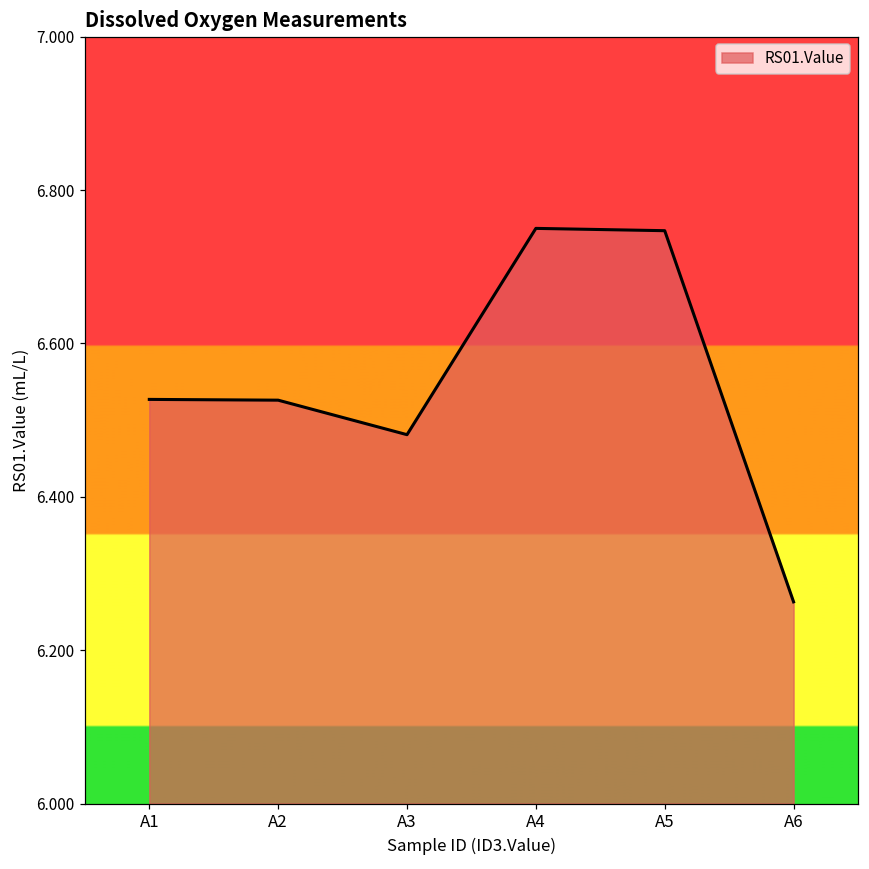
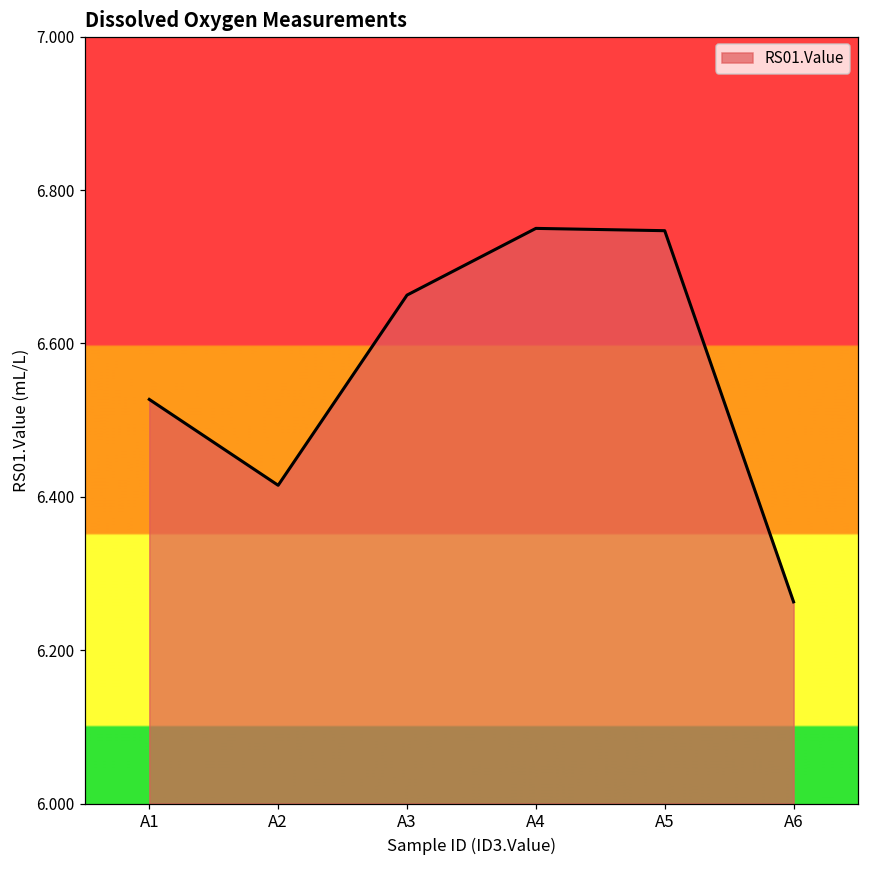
  {
    "A1": 6.53,
-   "A2": 6.53,
-   "A3": 6.48,
+   "A2": 6.42,
+   "A3": 6.66,
    "A4": 6.75,
    "A5": 6.75,
    "A6": 6.26
  }
